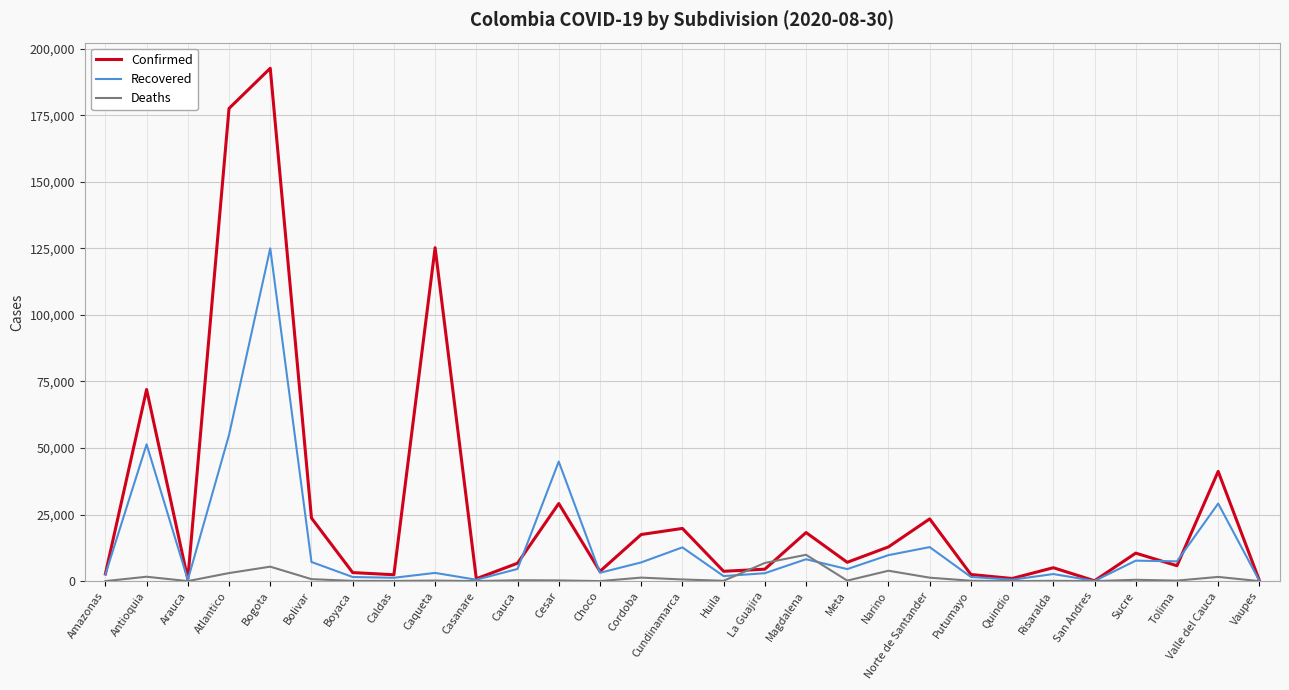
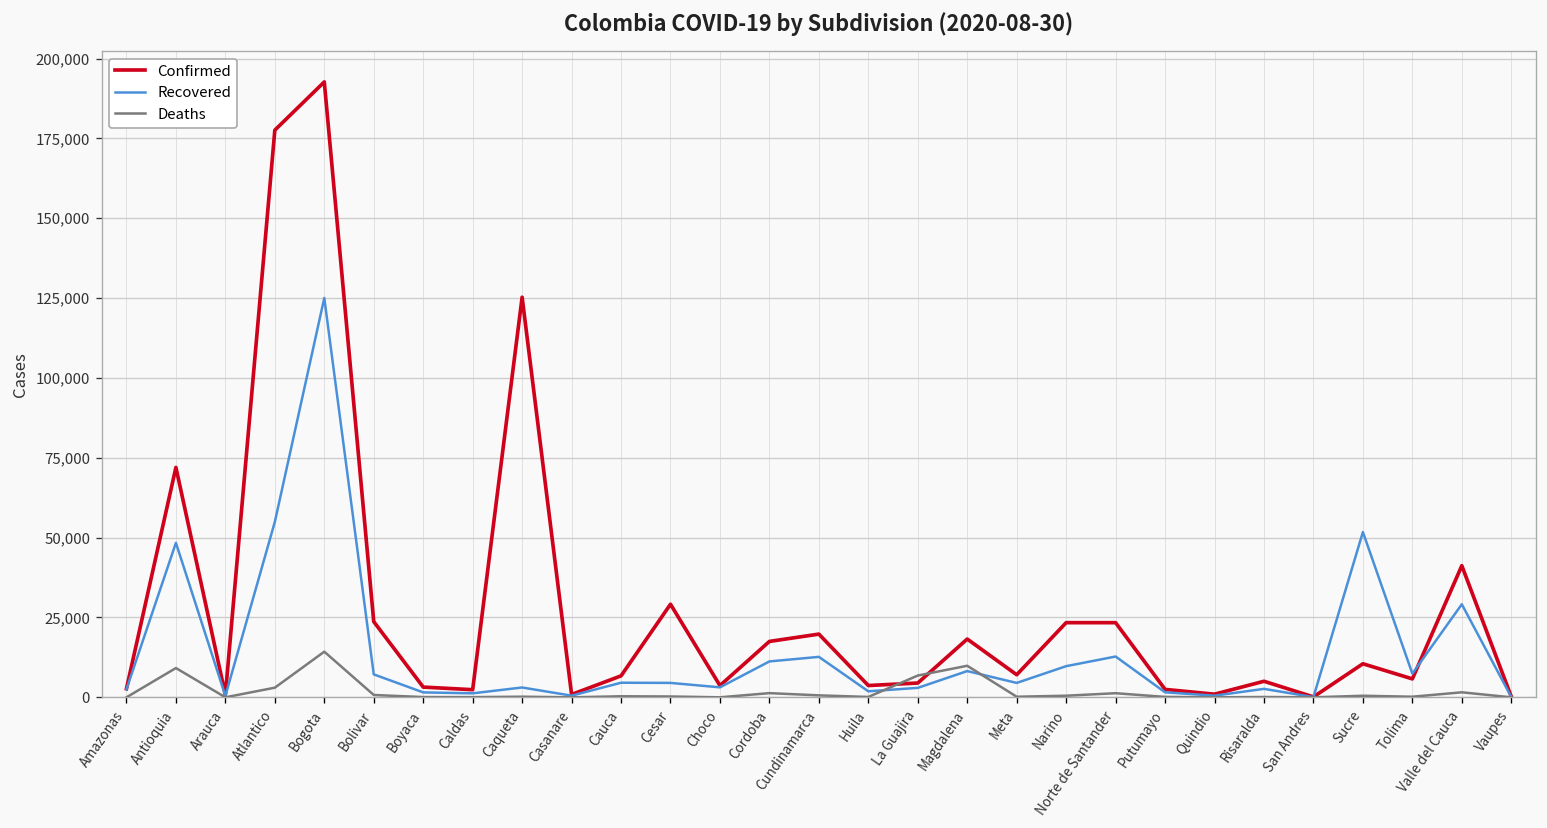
  {
    "Confirmed": {
      "Antioquia": "72,000",
      "Atlantico": "178,000",
      "Bogota": "193,000",
      "Bolivar": "24,000",
      "Boyaca": "3,000",
      "Caldas": "2,000",
      "Caqueta": "125,000",
      "Cauca": "7,000",
      "Cesar": "29,000",
      "Cordoba": "17,000",
      "Cundinamarca": "20,000",
      "Huila": "4,000",
      "La Guajira": "4,000",
      "Magdalena": "18,000",
      "Meta": "7,000",
-     "Narino": "13,000",
+     "Narino": "23,000",
      "Norte de Santander": "23,000",
      "Risaralda": "5,000",
      "Sucre": "11,000",
      "Tolima": "6,000",
      "Valle del Cauca": "41,000"
    },
    "Recovered": {
-     "Antioquia": "51,000",
+     "Antioquia": "48,000",
      "Atlantico": "55,000",
      "Bogota": "125,000",
      "Bolivar": "7,000",
      "Boyaca": "2,000",
      "Caldas": "1,000",
      "Caqueta": "3,000",
      "Cauca": "5,000",
-     "Cesar": "45,000",
-     "Cordoba": "7,000",
+     "Cesar": "5,000",
+     "Cordoba": "11,000",
      "Cundinamarca": "13,000",
      "Huila": "2,000",
      "La Guajira": "3,000",
      "Magdalena": "8,000",
      "Meta": "5,000",
      "Narino": "10,000",
      "Norte de Santander": "13,000",
      "Risaralda": "3,000",
-     "Sucre": "8,000",
+     "Sucre": "52,000",
      "Tolima": "7,000",
      "Valle del Cauca": "29,000"
    },
    "Deaths": {
      "Amazonas": "0",
-     "Antioquia": "2,000",
+     "Antioquia": "9,000",
      "Atlantico": "3,000",
-     "Bogota": "5,000",
+     "Bogota": "14,000",
      "Bolivar": "1,000",
      "Boyaca": "0",
      "Caldas": "0",
      "Caqueta": "0",
      "Cauca": "0",
      "Cesar": "0",
      "Choco": "0",
      "Cordoba": "1,000",
      "Cundinamarca": "1,000",
      "Huila": "0",
      "La Guajira": "7,000",
      "Magdalena": "10,000",
      "Meta": "0",
-     "Narino": "4,000",
+     "Narino": "0",
      "Norte de Santander": "1,000",
      "Putumayo": "0",
      "Risaralda": "0",
      "Sucre": "0",
      "Tolima": "0",
      "Valle del Cauca": "2,000"
    }
  }
